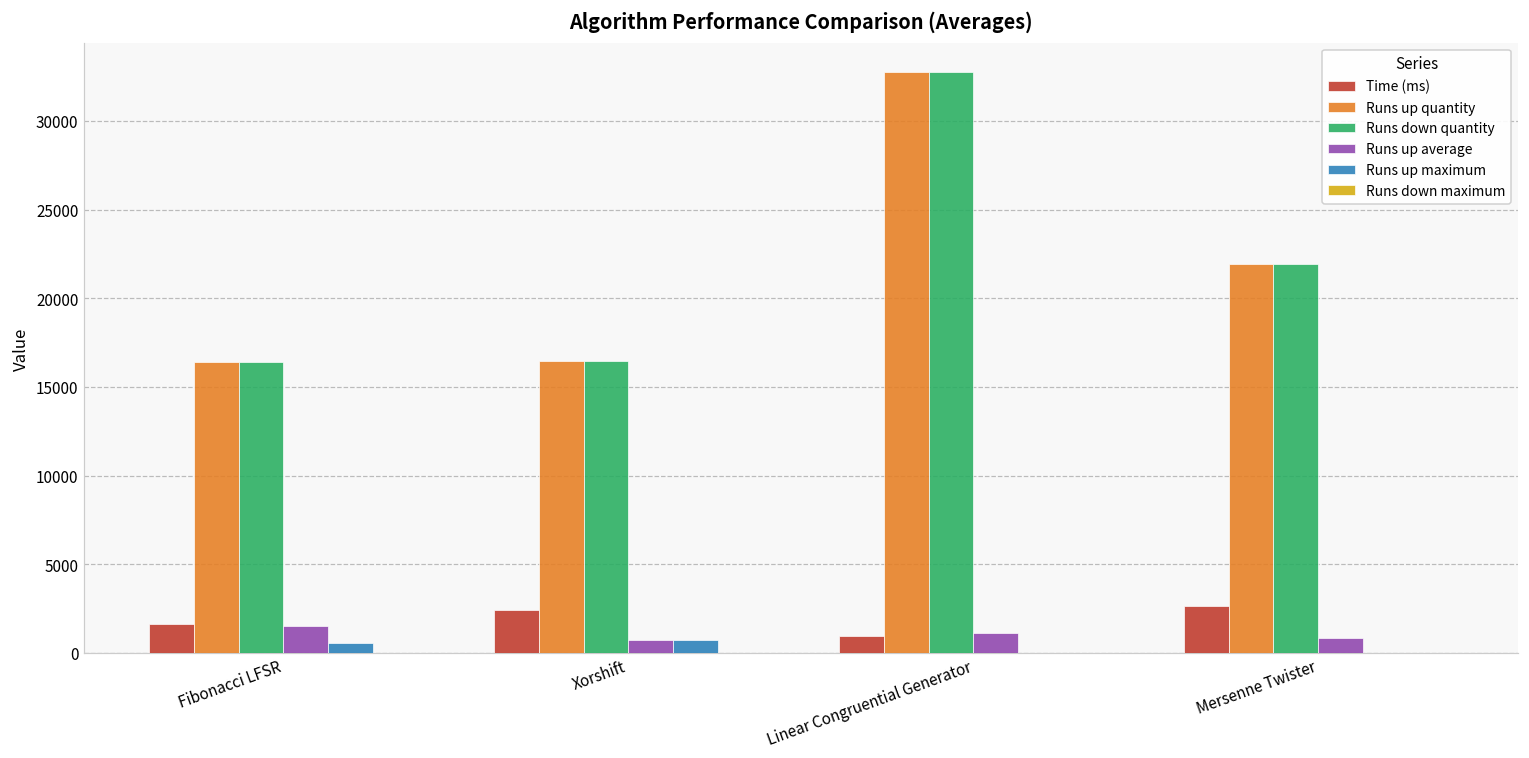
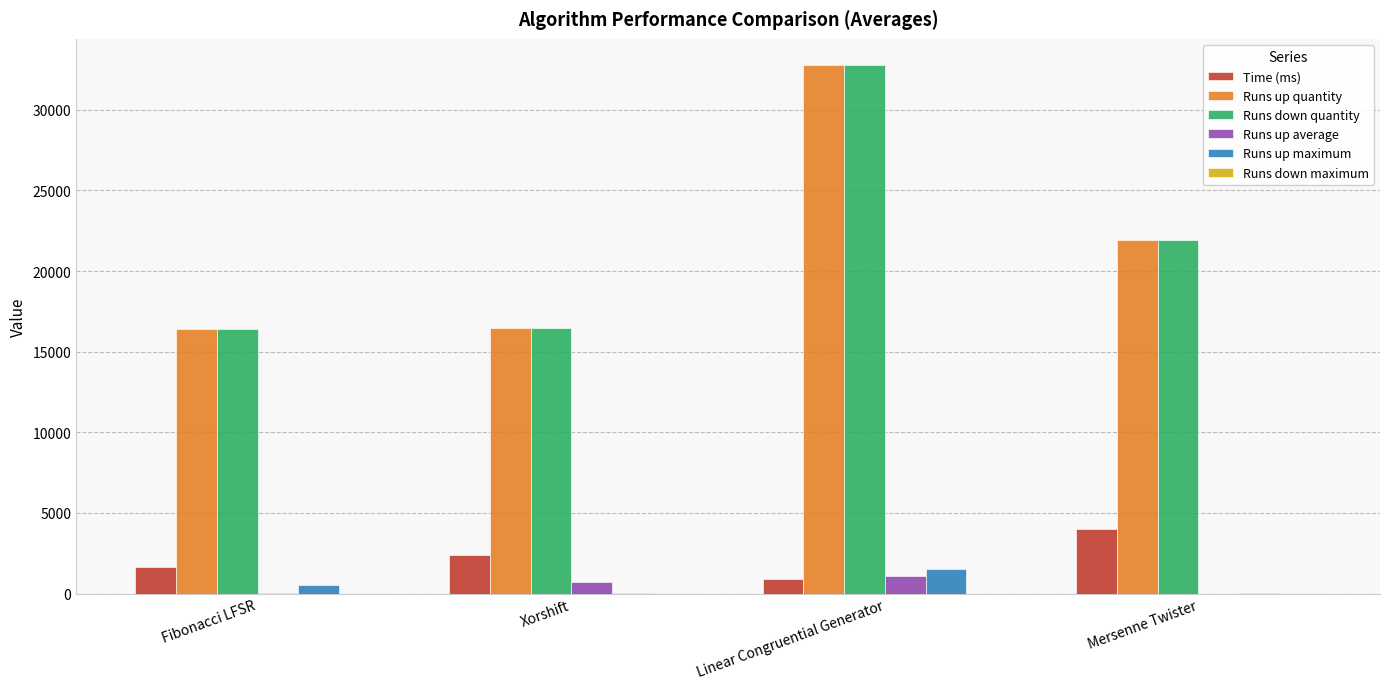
  {
    "Time (ms)": {
      "Fibonacci LFSR": 1600,
      "Xorshift": 2400,
      "Linear Congruential Generator": 900,
-     "Mersenne Twister": 2600
+     "Mersenne Twister": 4000
    },
    "Runs down quantity": {
      "Fibonacci LFSR": 16400,
      "Xorshift": 16500,
      "Linear Congruential Generator": 32800,
      "Mersenne Twister": 21900
    },
    "Runs up average": {
-     "Fibonacci LFSR": 1500,
+     "Fibonacci LFSR": 0,
      "Xorshift": 700,
      "Linear Congruential Generator": 1100,
-     "Mersenne Twister": 900
+     "Mersenne Twister": 0
    },
    "Runs up maximum": {
      "Fibonacci LFSR": 500,
-     "Xorshift": 700,
-     "Linear Congruential Generator": 0
+     "Xorshift": 0,
+     "Linear Congruential Generator": 1500
    }
  }
